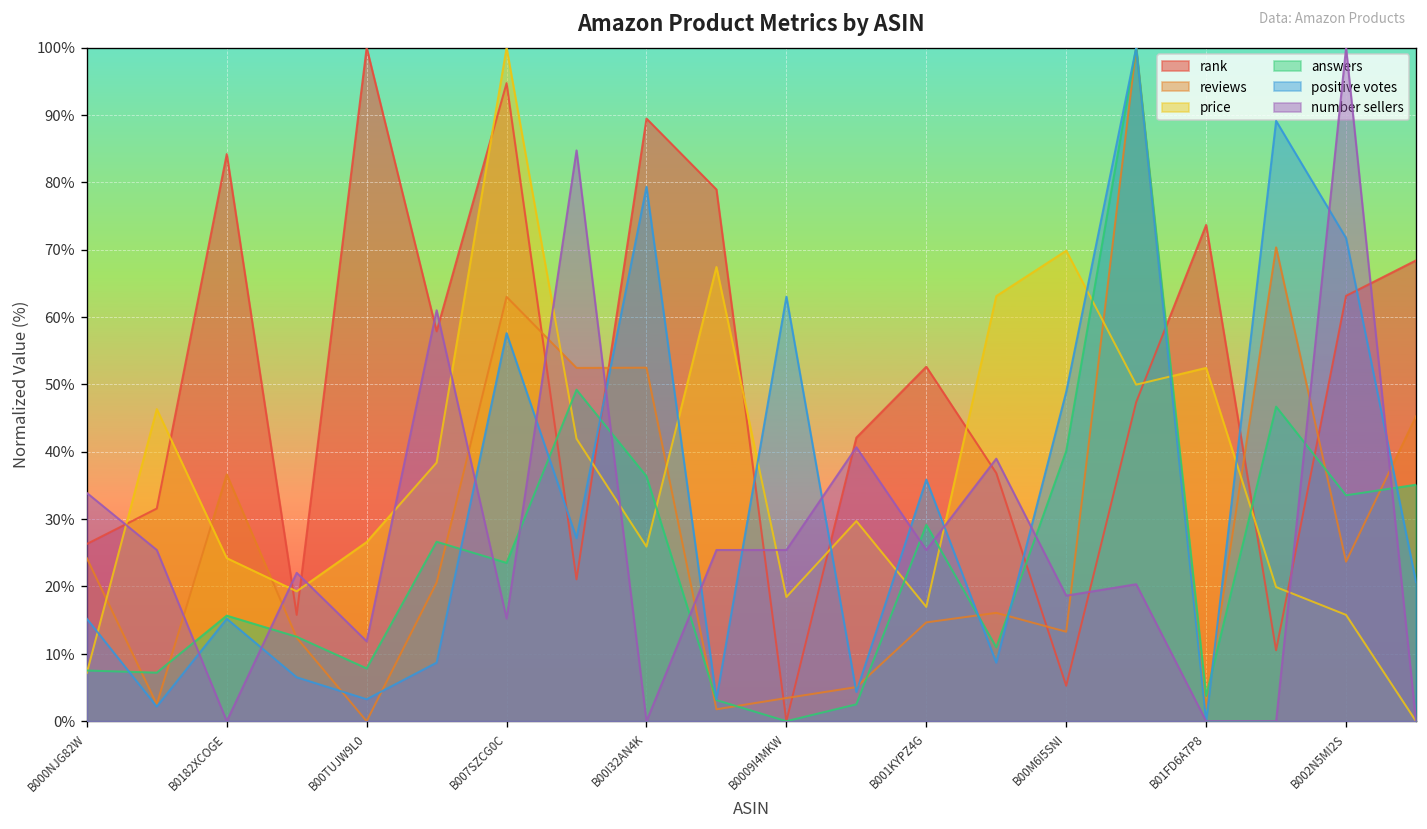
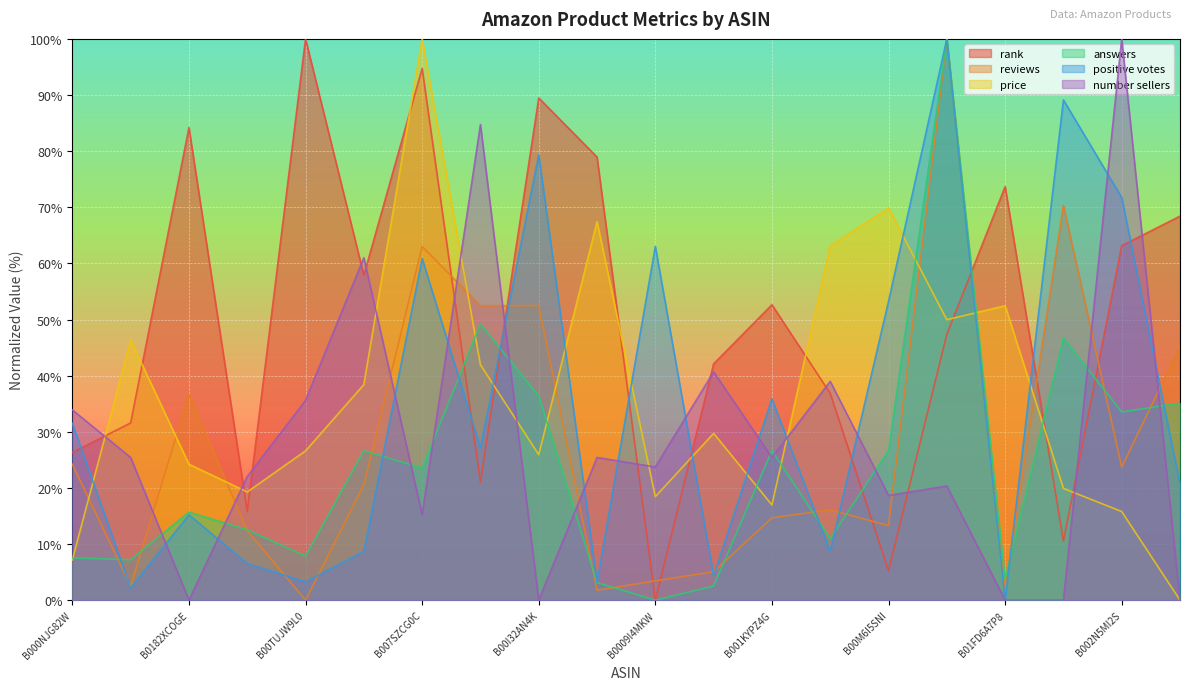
  {
    "answers": {
      "B0182XCOGE": "16%",
      "B00TUJW9L0": "8%",
      "B007SZCG0C": "24%",
      "B00I32AN4K": "36%",
-     "B001KYPZ4G": "29%",
-     "B00M6I5SNI": "40%",
+     "B001KYPZ4G": "27%",
+     "B00M6I5SNI": "27%",
      "B01FD6A7P8": "4%",
      "B002N5MI2S": "34%"
    },
    "positive votes": {
-     "B000NJG82W": "15%",
+     "B000NJG82W": "32%",
      "B0182XCOGE": "15%",
      "B00TUJW9L0": "3%",
-     "B007SZCG0C": "58%",
+     "B007SZCG0C": "61%",
      "B00I32AN4K": "79%",
      "B0009I4MKW": "63%",
      "B001KYPZ4G": "36%",
-     "B00M6I5SNI": "49%",
+     "B00M6I5SNI": "53%",
      "B002N5MI2S": "72%"
    },
    "number sellers": {
      "B000NJG82W": "34%",
      "B0182XCOGE": "0%",
-     "B00TUJW9L0": "12%",
+     "B00TUJW9L0": "36%",
      "B007SZCG0C": "15%",
      "B00I32AN4K": "0%",
-     "B0009I4MKW": "25%",
+     "B0009I4MKW": "24%",
      "B001KYPZ4G": "25%",
      "B00M6I5SNI": "19%",
      "B002N5MI2S": "100%"
    }
  }
